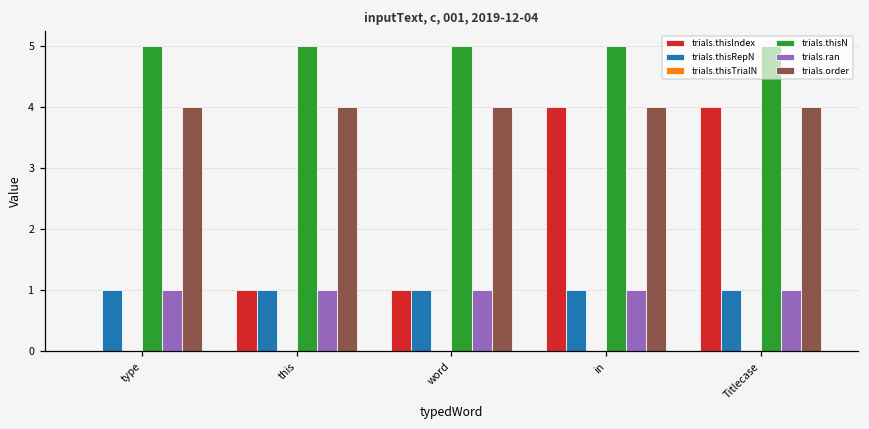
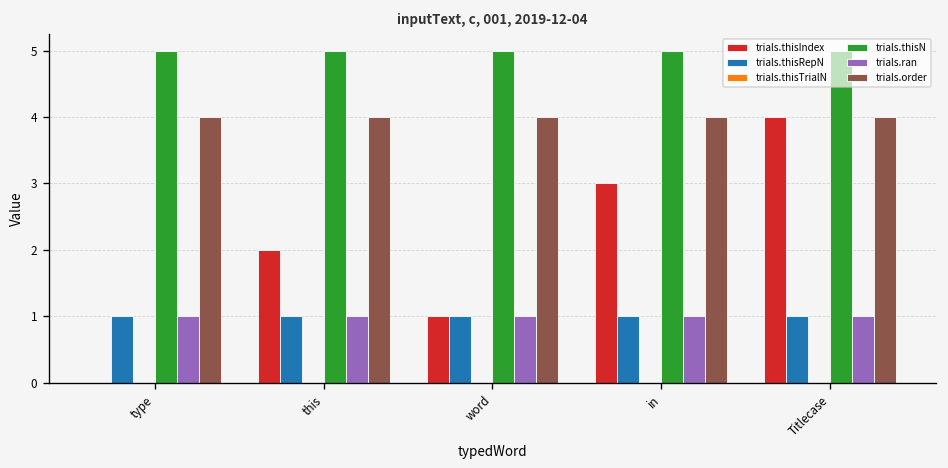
  {
    "trials.thisIndex": {
      "type": 0,
-     "this": 1,
+     "this": 2,
      "word": 1,
-     "in": 4,
+     "in": 3,
      "Titlecase": 4
    },
    "trials.thisRepN": {
      "type": 1,
      "this": 1,
      "word": 1,
      "in": 1,
      "Titlecase": 1
    },
    "trials.thisTrialN": {
      "type": 0,
      "this": 0,
      "word": 0,
      "in": 0,
      "Titlecase": 0
    },
    "trials.thisN": {
      "type": 5,
      "this": 5,
      "word": 5,
      "in": 5
    },
    "trials.ran": {
      "type": 1,
      "this": 1,
      "word": 1,
      "in": 1,
      "Titlecase": 1
    },
    "trials.order": {
      "type": 4,
      "this": 4,
      "word": 4,
      "in": 4,
      "Titlecase": 4
    }
  }
